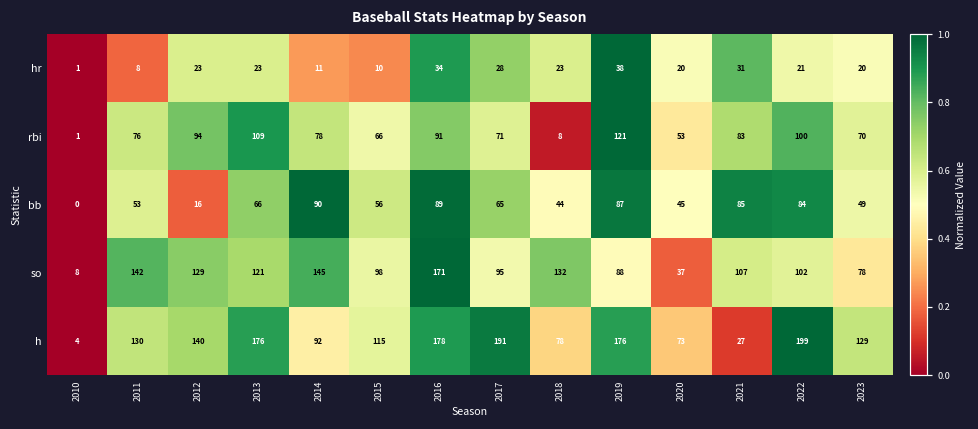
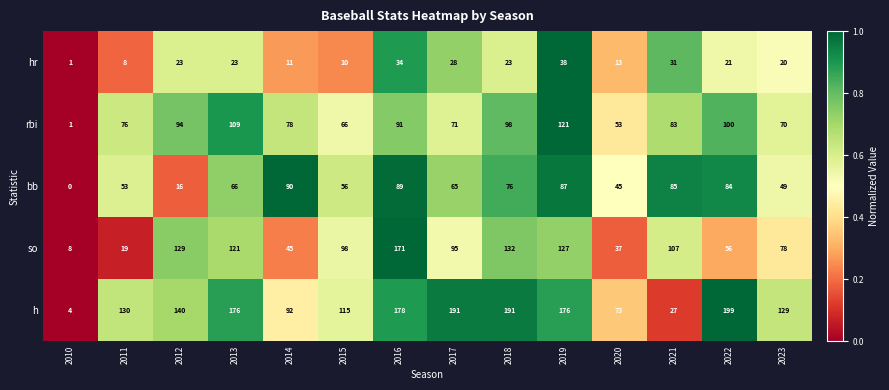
  {
    "hr": {
      "2010": 1,
      "2011": 8,
      "2012": 23,
      "2013": 23,
      "2014": 11,
      "2015": 10,
      "2016": 34,
      "2017": 28,
      "2018": 23,
      "2019": 38,
-     "2020": 20,
+     "2020": 13,
      "2021": 31,
      "2022": 21,
      "2023": 20
    },
    "rbi": {
      "2010": 1,
      "2011": 76,
      "2012": 94,
      "2013": 109,
      "2014": 78,
      "2015": 66,
      "2016": 91,
      "2017": 71,
-     "2018": 8,
+     "2018": 98,
      "2019": 121,
      "2020": 53,
      "2021": 83,
      "2022": 100,
      "2023": 70
    },
    "bb": {
      "2010": 0,
      "2011": 53,
      "2012": 16,
      "2013": 66,
      "2014": 90,
      "2015": 56,
      "2016": 89,
      "2017": 65,
-     "2018": 44,
+     "2018": 76,
      "2019": 87,
      "2020": 45,
      "2021": 85,
      "2022": 84,
      "2023": 49
    },
    "so": {
      "2010": 8,
-     "2011": 142,
+     "2011": 19,
      "2012": 129,
      "2013": 121,
-     "2014": 145,
+     "2014": 45,
      "2015": 98,
      "2016": 171,
      "2017": 95,
      "2018": 132,
-     "2019": 88,
+     "2019": 127,
      "2020": 37,
      "2021": 107,
-     "2022": 102,
+     "2022": 56,
      "2023": 78
    },
    "h": {
      "2010": 4,
      "2011": 130,
      "2012": 140,
      "2013": 176,
      "2014": 92,
      "2015": 115,
      "2016": 178,
      "2017": 191,
-     "2018": 78,
+     "2018": 191,
      "2019": 176,
      "2020": 73,
      "2021": 27,
      "2022": 199,
      "2023": 129
    }
  }
